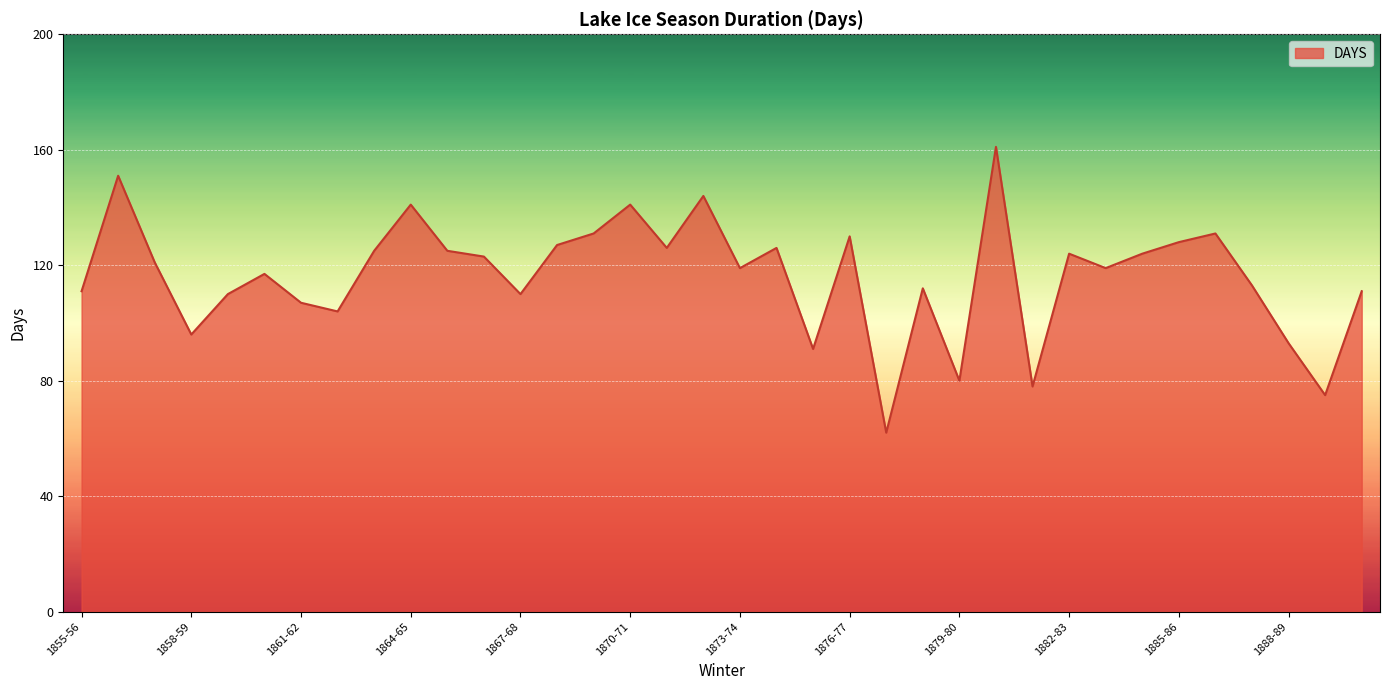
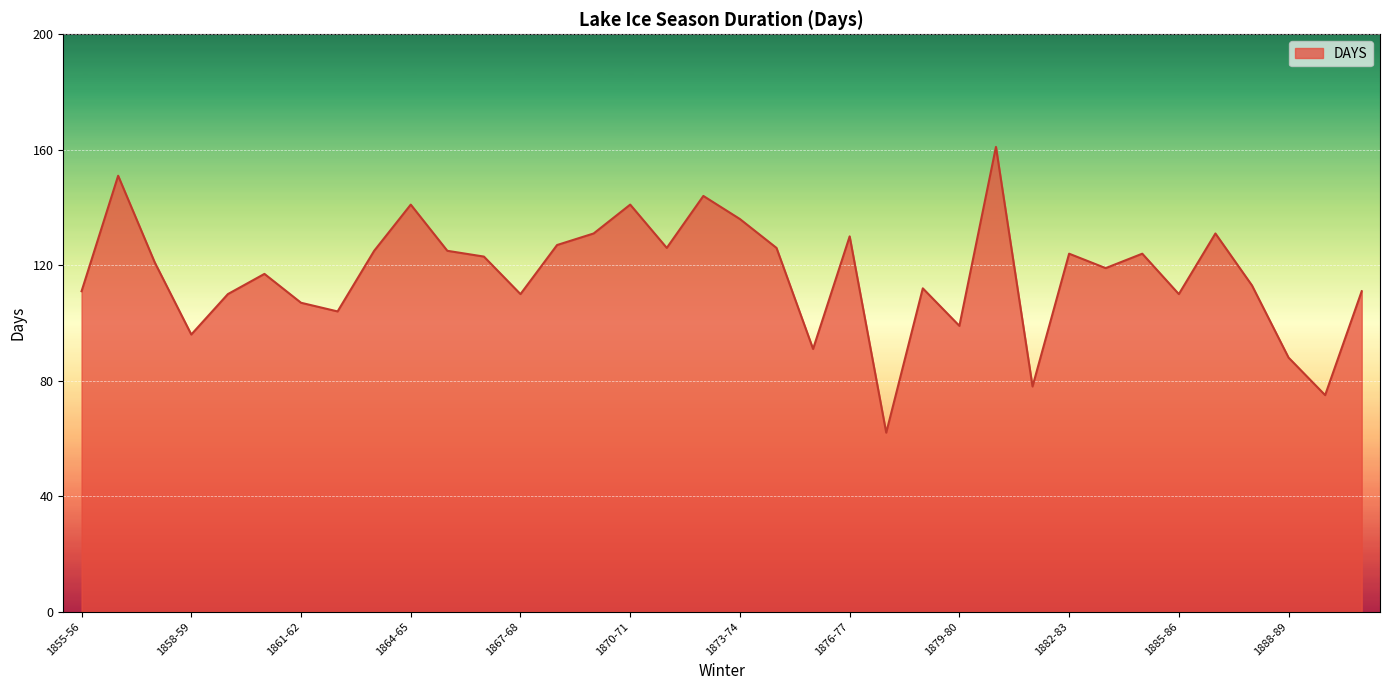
  {
    "1855-56": 111,
    "1858-59": 96,
    "1861-62": 107,
    "1864-65": 141,
    "1867-68": 110,
    "1870-71": 141,
-   "1873-74": 119,
+   "1873-74": 136,
    "1876-77": 130,
-   "1879-80": 80,
+   "1879-80": 99,
    "1882-83": 124,
-   "1885-86": 128,
-   "1888-89": 93
+   "1885-86": 110,
+   "1888-89": 88
  }
